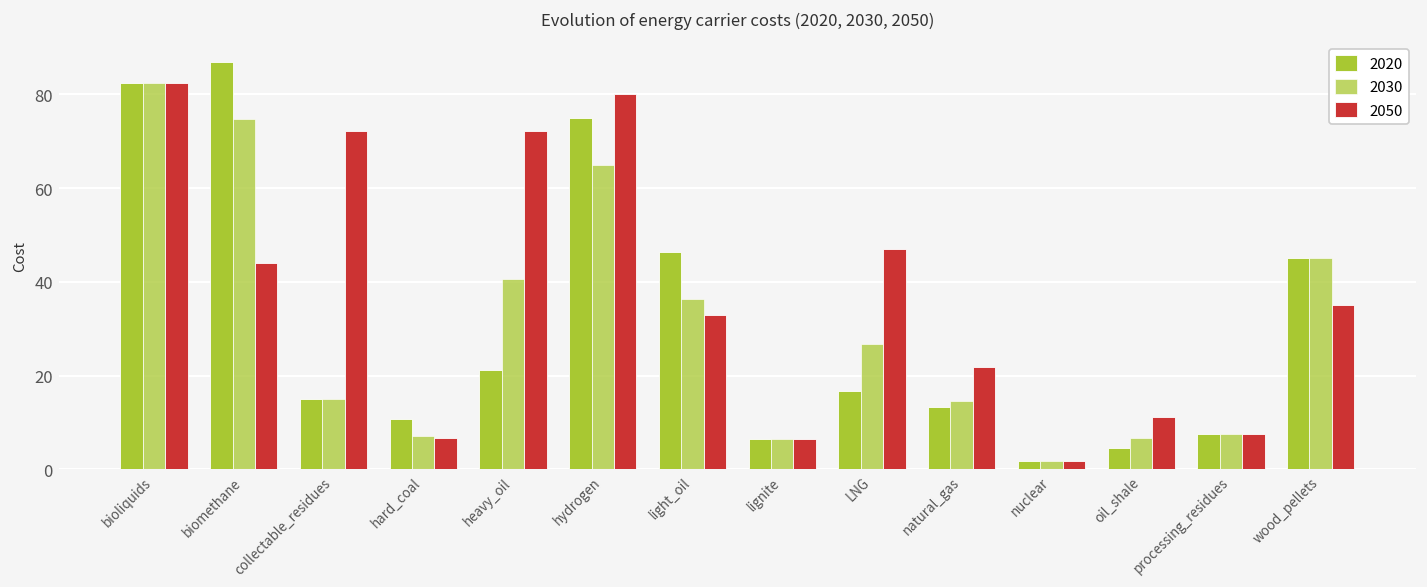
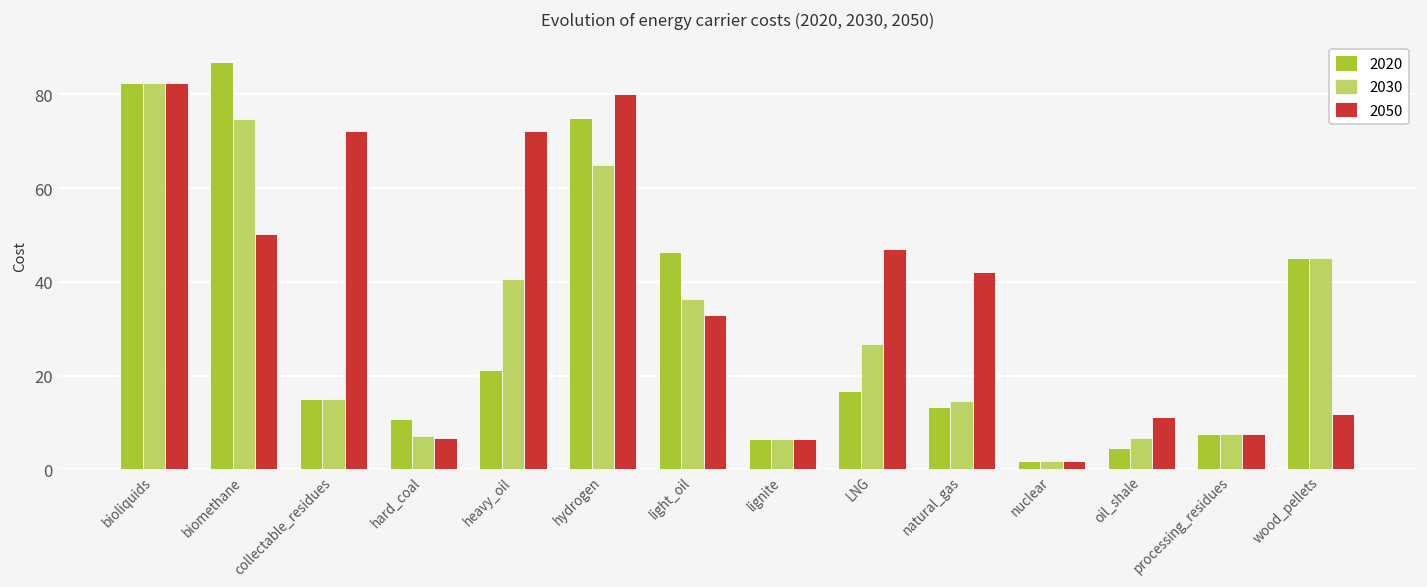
  {
    "2050": {
      "bioliquids": 83,
-     "biomethane": 44,
+     "biomethane": 50,
      "collectable_residues": 72,
      "hard_coal": 7,
      "heavy_oil": 72,
      "hydrogen": 80,
      "light_oil": 33,
      "lignite": 6,
      "LNG": 47,
-     "natural_gas": 22,
+     "natural_gas": 42,
      "nuclear": 2,
      "oil_shale": 11,
      "processing_residues": 8,
-     "wood_pellets": 35
+     "wood_pellets": 12
    }
  }
